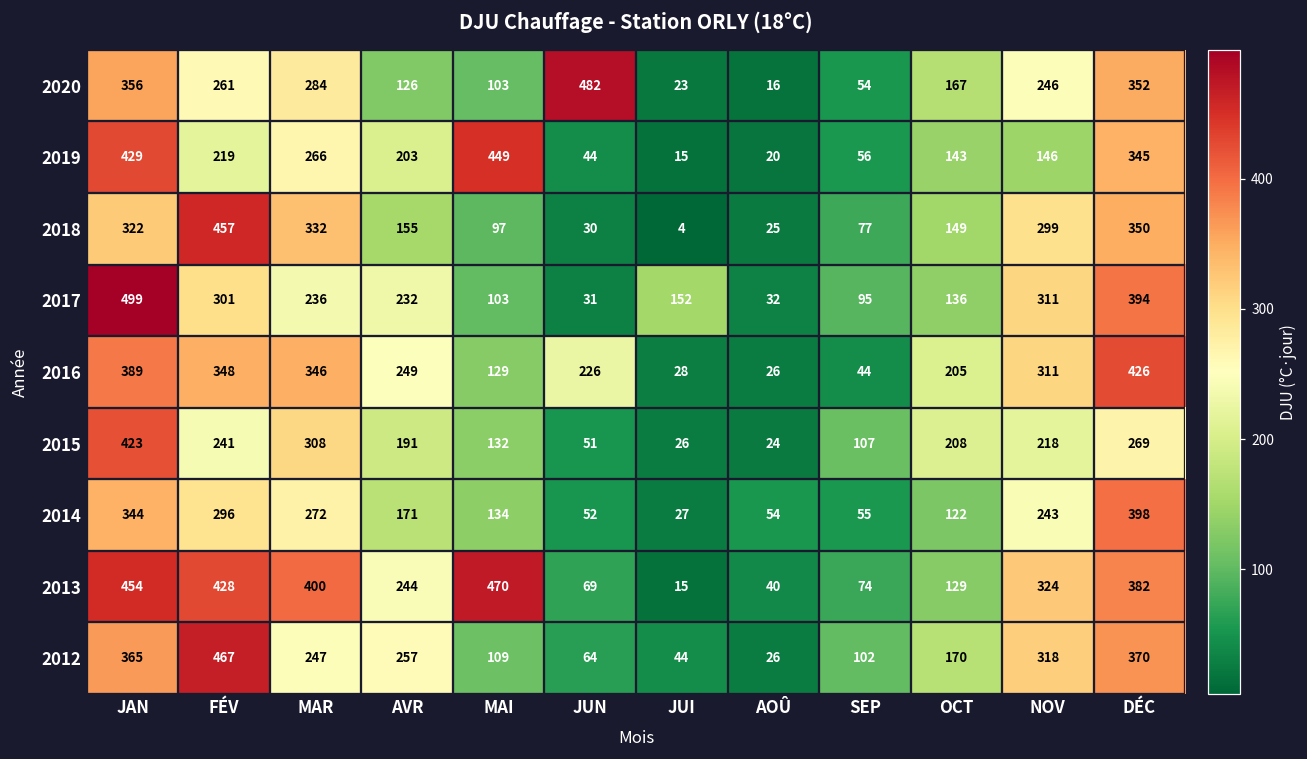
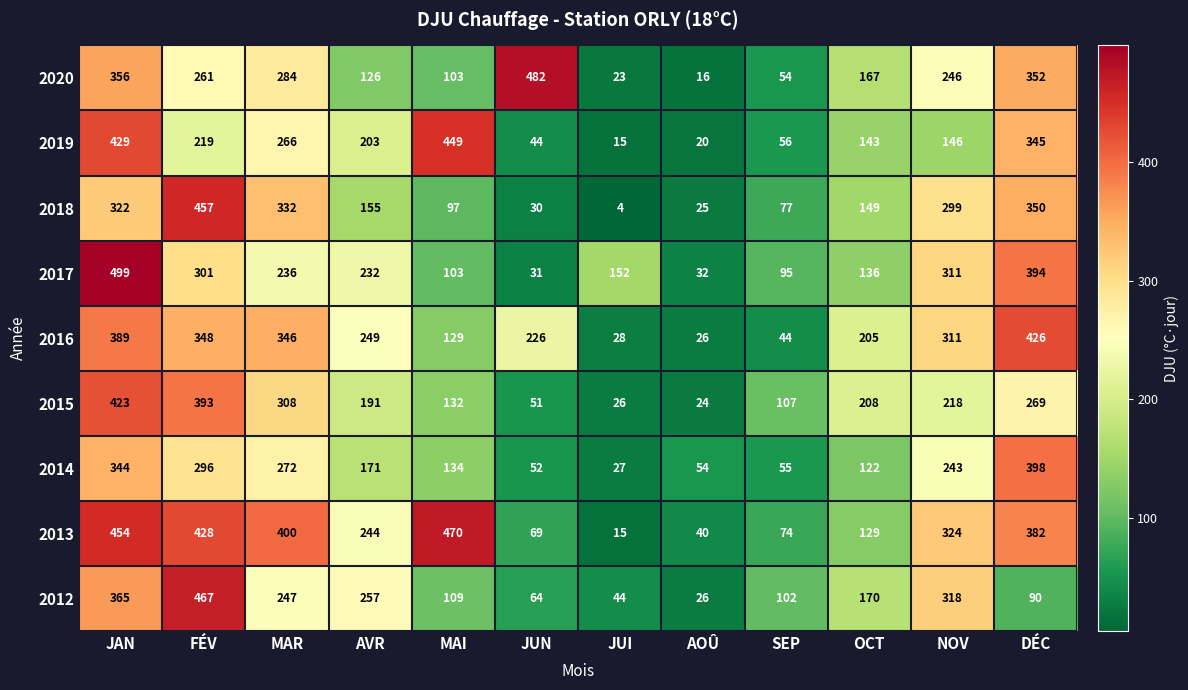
  {
    "2020": {
      "JAN": 356,
      "FÉV": 261,
      "MAR": 284,
      "AVR": 126,
      "MAI": 103,
      "JUN": 482,
      "JUI": 23,
      "AOÛ": 16,
      "SEP": 54,
      "OCT": 167,
      "NOV": 246,
      "DÉC": 352
    },
    "2019": {
      "JAN": 429,
      "FÉV": 219,
      "MAR": 266,
      "AVR": 203,
      "MAI": 449,
      "JUN": 44,
      "JUI": 15,
      "AOÛ": 20,
      "SEP": 56,
      "OCT": 143,
      "NOV": 146,
      "DÉC": 345
    },
    "2018": {
      "JAN": 322,
      "FÉV": 457,
      "MAR": 332,
      "AVR": 155,
      "MAI": 97,
      "JUN": 30,
      "JUI": 4,
      "AOÛ": 25,
      "SEP": 77,
      "OCT": 149,
      "NOV": 299,
      "DÉC": 350
    },
    "2017": {
      "JAN": 499,
      "FÉV": 301,
      "MAR": 236,
      "AVR": 232,
      "MAI": 103,
      "JUN": 31,
      "JUI": 152,
      "AOÛ": 32,
      "SEP": 95,
      "OCT": 136,
      "NOV": 311,
      "DÉC": 394
    },
    "2016": {
      "JAN": 389,
      "FÉV": 348,
      "MAR": 346,
      "AVR": 249,
      "MAI": 129,
      "JUN": 226,
      "JUI": 28,
      "AOÛ": 26,
      "SEP": 44,
      "OCT": 205,
      "NOV": 311,
      "DÉC": 426
    },
    "2015": {
      "JAN": 423,
-     "FÉV": 241,
+     "FÉV": 393,
      "MAR": 308,
      "AVR": 191,
      "MAI": 132,
      "JUN": 51,
      "JUI": 26,
      "AOÛ": 24,
      "SEP": 107,
      "OCT": 208,
      "NOV": 218,
      "DÉC": 269
    },
    "2014": {
      "JAN": 344,
      "FÉV": 296,
      "MAR": 272,
      "AVR": 171,
      "MAI": 134,
      "JUN": 52,
      "JUI": 27,
      "AOÛ": 54,
      "SEP": 55,
      "OCT": 122,
      "NOV": 243,
      "DÉC": 398
    },
    "2013": {
      "JAN": 454,
      "FÉV": 428,
      "MAR": 400,
      "AVR": 244,
      "MAI": 470,
      "JUN": 69,
      "JUI": 15,
      "AOÛ": 40,
      "SEP": 74,
      "OCT": 129,
      "NOV": 324,
      "DÉC": 382
    },
    "2012": {
      "JAN": 365,
      "FÉV": 467,
      "MAR": 247,
      "AVR": 257,
      "MAI": 109,
      "JUN": 64,
      "JUI": 44,
      "AOÛ": 26,
      "SEP": 102,
      "OCT": 170,
      "NOV": 318,
-     "DÉC": 370
+     "DÉC": 90
    }
  }
